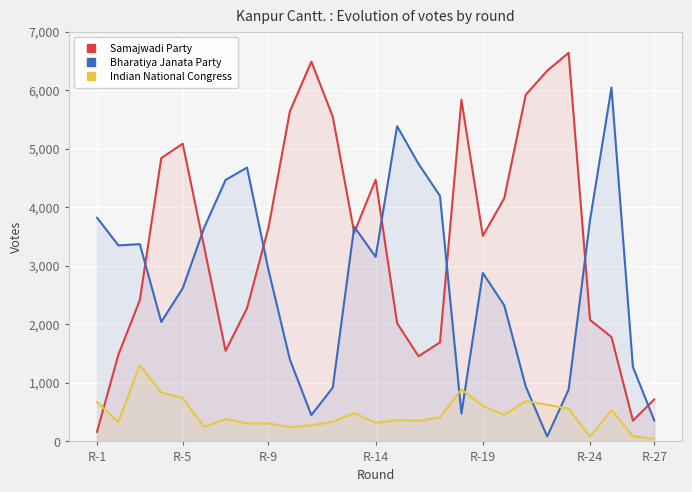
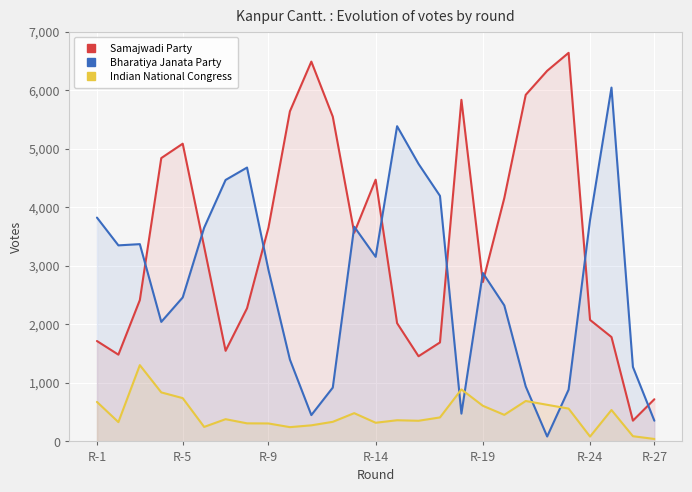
  {
    "Samajwadi Party": {
-     "R-1": "200",
+     "R-1": "1,700",
      "R-5": "5,100",
      "R-9": "3,700",
      "R-14": "4,500",
-     "R-19": "3,500",
+     "R-19": "2,700",
      "R-24": "2,100",
      "R-27": "700"
    },
    "Bharatiya Janata Party": {
      "R-1": "3,800",
-     "R-5": "2,600",
+     "R-5": "2,500",
      "R-9": "2,900",
      "R-14": "3,200",
      "R-19": "2,900",
      "R-24": "3,800",
      "R-27": "400"
    },
    "Indian National Congress": {
      "R-1": "700",
      "R-5": "700",
      "R-9": "300",
      "R-14": "300",
      "R-19": "600",
      "R-24": "100",
      "R-27": "0"
    }
  }
